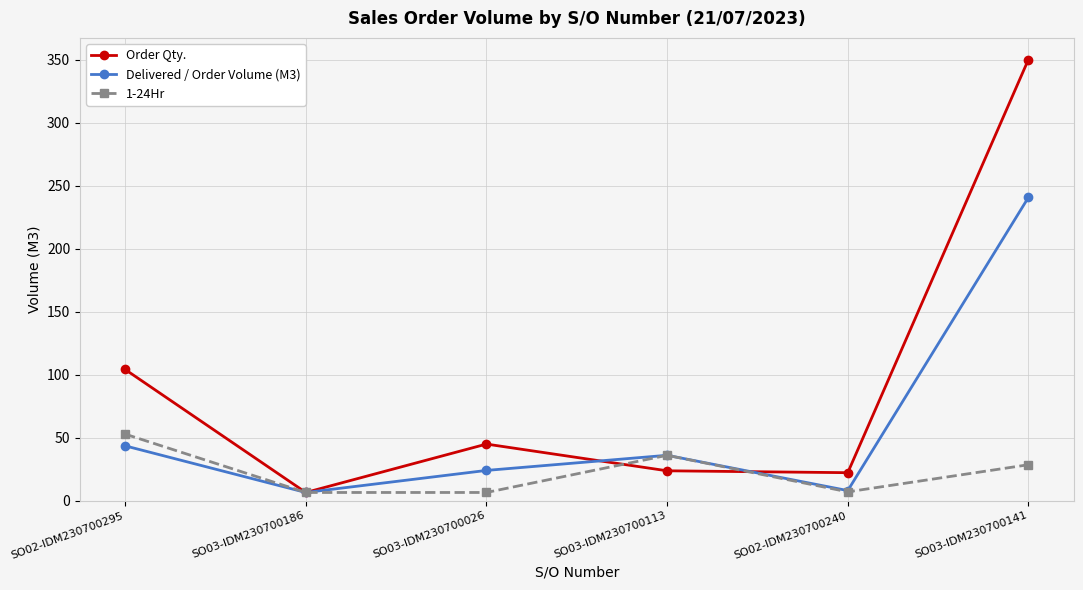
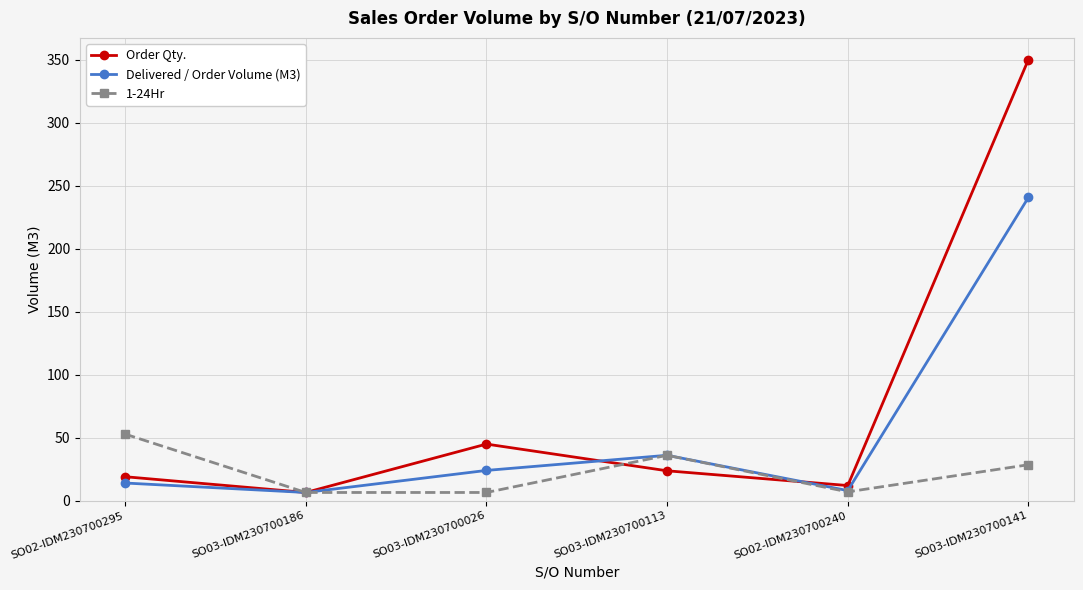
  {
    "Order Qty.": {
-     "SO02-IDM230700295": 104,
+     "SO02-IDM230700295": 19,
      "SO03-IDM230700026": 45,
      "SO03-IDM230700113": 24,
-     "SO02-IDM230700240": 22,
+     "SO02-IDM230700240": 12,
      "SO03-IDM230700141": 350
    },
    "Delivered / Order Volume (M3)": {
-     "SO02-IDM230700295": 44,
+     "SO02-IDM230700295": 14,
      "SO03-IDM230700026": 24,
      "SO03-IDM230700141": 241
    },
    "1-24Hr": {
      "SO02-IDM230700295": 53,
      "SO03-IDM230700026": 7,
      "SO03-IDM230700141": 29
    }
  }
